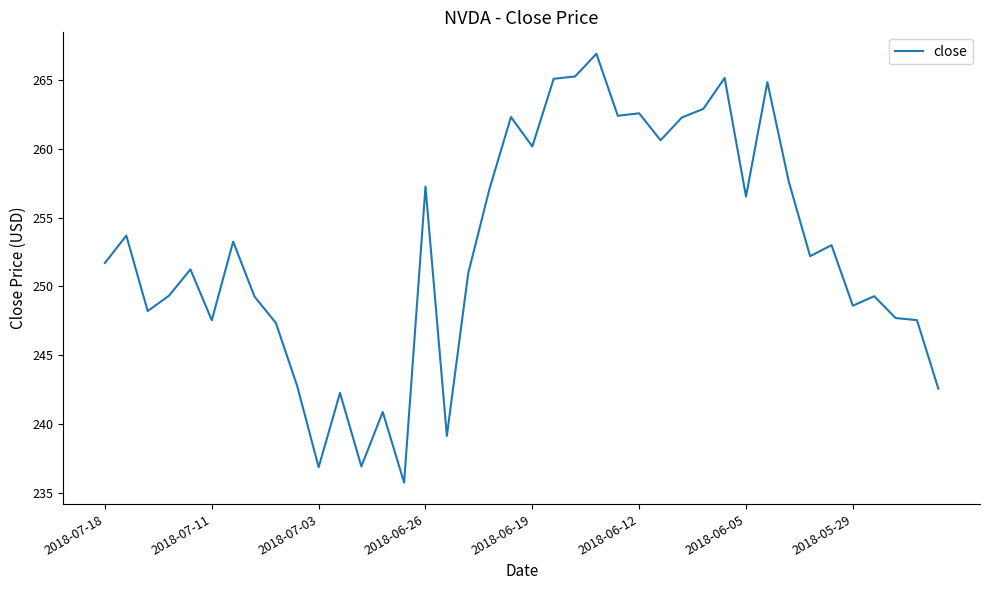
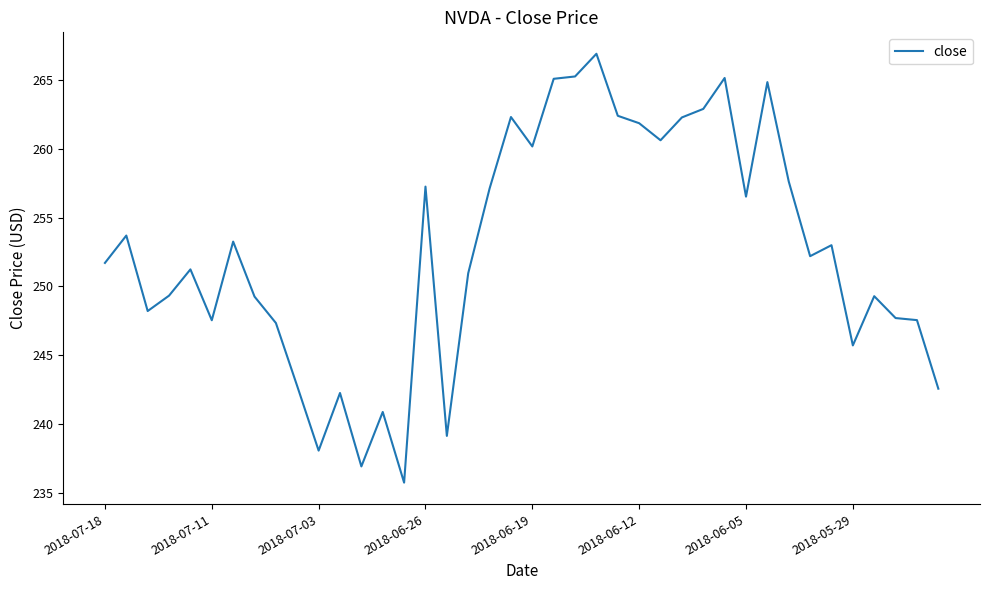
  {
    "2018-07-18": 251.7,
    "2018-07-11": 247.5,
-   "2018-07-03": 236.8,
+   "2018-07-03": 238.1,
    "2018-06-26": 257.3,
    "2018-06-19": 260.2,
-   "2018-06-12": 262.6,
+   "2018-06-12": 261.9,
    "2018-06-05": 256.5,
-   "2018-05-29": 248.6
+   "2018-05-29": 245.7
  }
